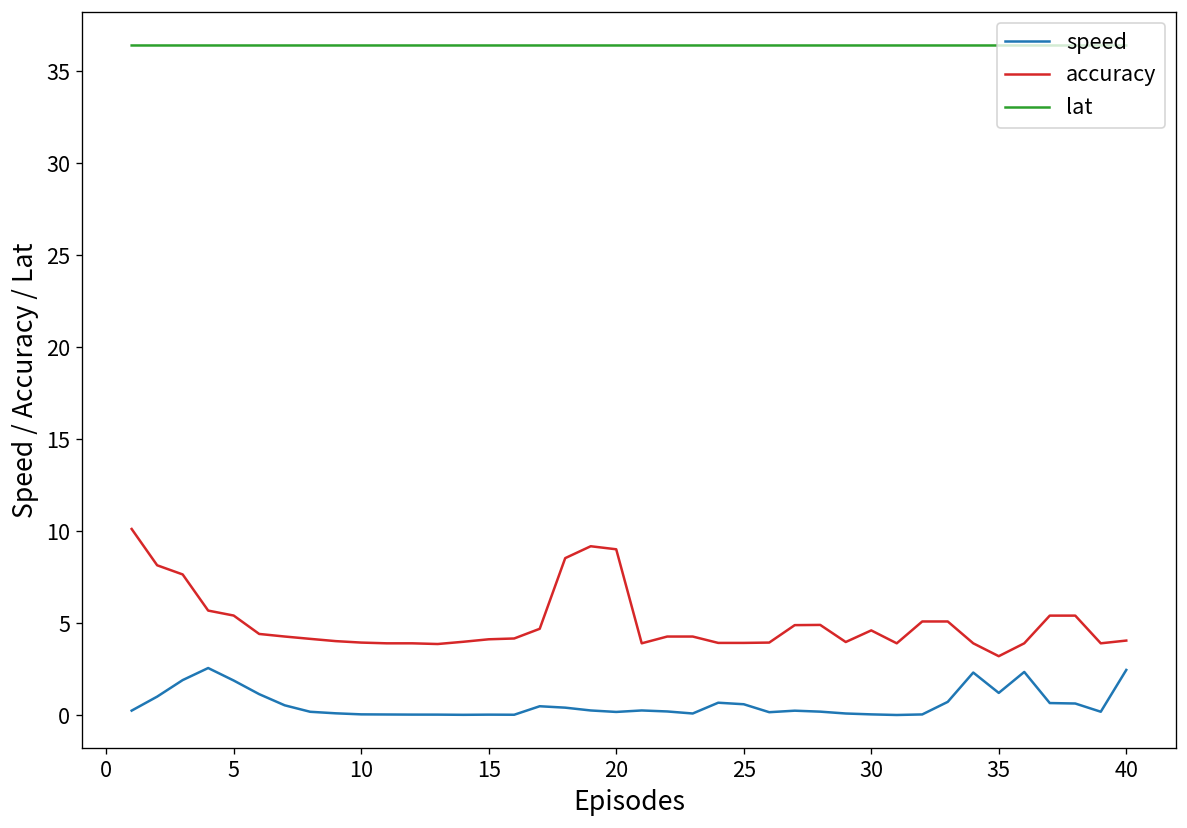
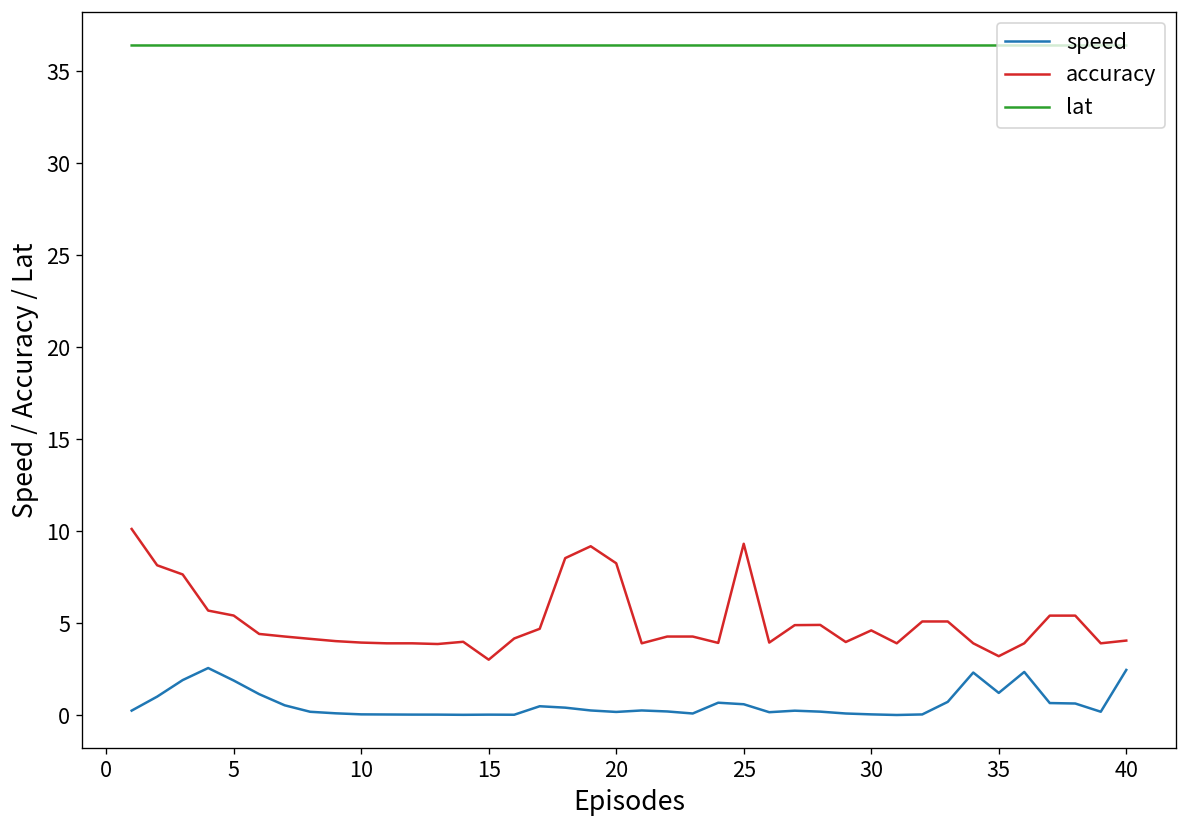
  {
    "speed": {
      "5": 1.9,
      "10": 0.0,
      "15": 0.0,
      "20": 0.2,
      "25": 0.6,
      "30": 0.0,
      "35": 1.2,
      "40": 2.5
    },
    "accuracy": {
      "5": 5.4,
      "10": 3.9,
-     "15": 4.1,
-     "20": 9.0,
-     "25": 3.9,
+     "15": 3.0,
+     "20": 8.3,
+     "25": 9.3,
      "30": 4.6,
      "35": 3.2,
      "40": 4.0
    },
    "lat": {
      "5": 36.4,
      "10": 36.4,
      "15": 36.4,
      "20": 36.4,
      "25": 36.4,
      "30": 36.4
    }
  }
